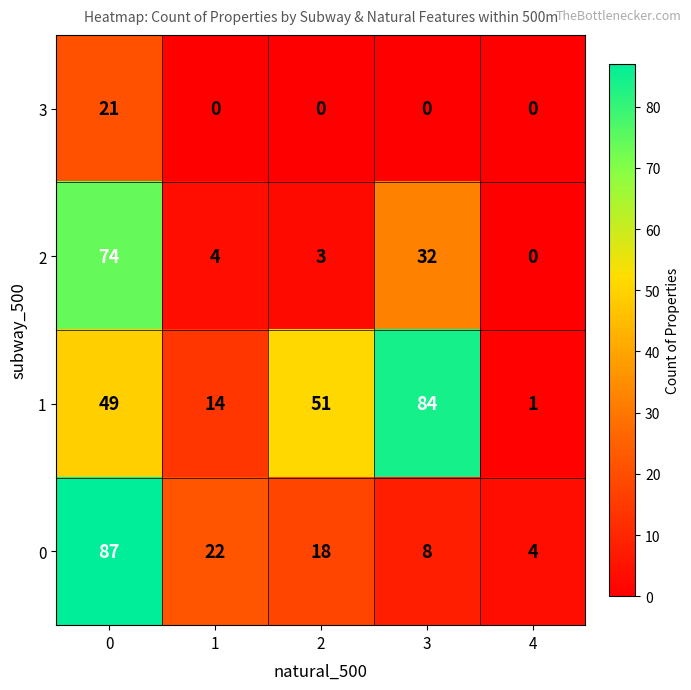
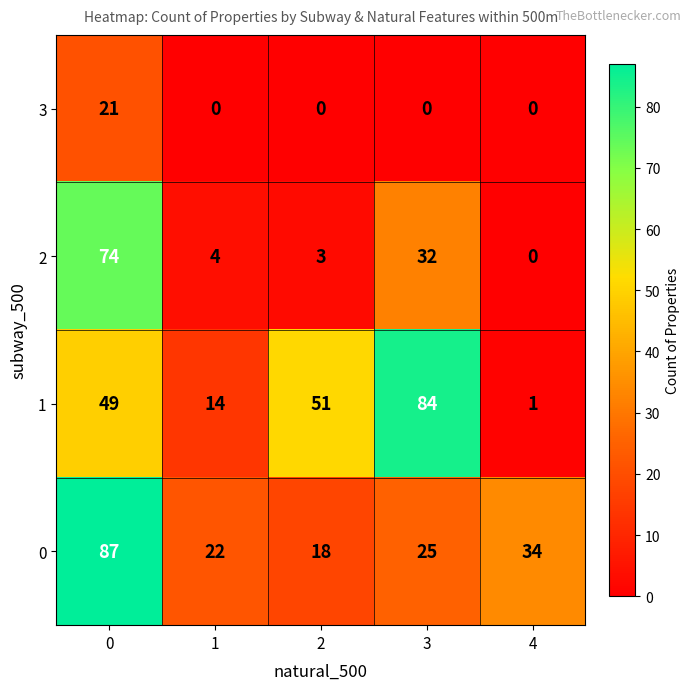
  {
    "3": {
      "0": 21,
      "1": 0,
      "2": 0,
      "3": 0,
      "4": 0
    },
    "2": {
      "0": 74,
      "1": 4,
      "2": 3,
      "3": 32,
      "4": 0
    },
    "1": {
      "0": 49,
      "1": 14,
      "2": 51,
      "3": 84,
      "4": 1
    },
    "0": {
      "0": 87,
      "1": 22,
      "2": 18,
-     "3": 8,
-     "4": 4
+     "3": 25,
+     "4": 34
    }
  }
